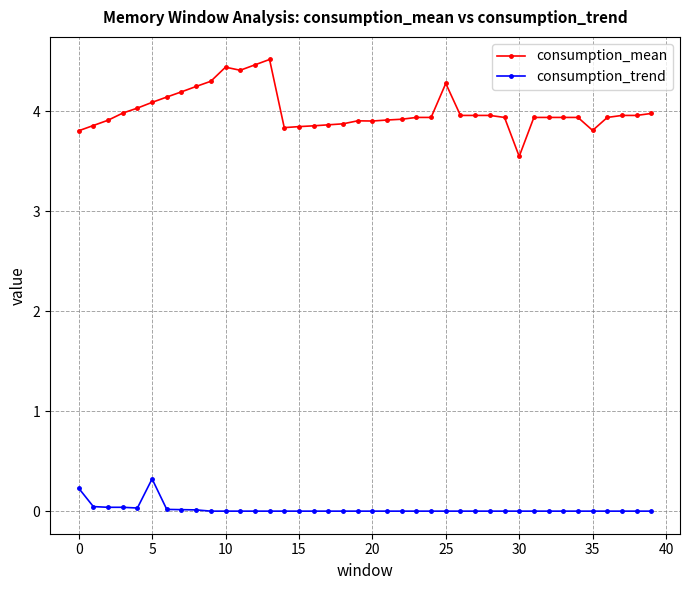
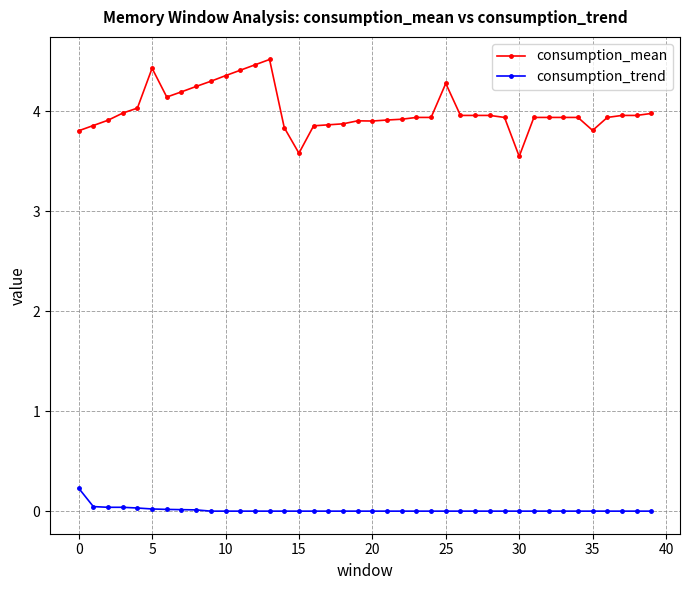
  {
    "consumption_mean": {
      "0": 3.8,
-     "5": 4.1,
-     "10": 4.44,
-     "15": 3.8,
+     "5": 4.4,
+     "10": 4.36,
+     "15": 3.6,
      "20": 3.9,
      "25": 4.3,
      "30": 3.6,
      "35": 3.8
    },
    "consumption_trend": {
      "0": 0.2,
-     "5": 0.3,
+     "5": 0.0,
      "10": 0.0,
      "15": 0.0,
      "20": 0.0,
      "25": 0.0,
      "30": 0.0,
      "35": 0.0
    }
  }
